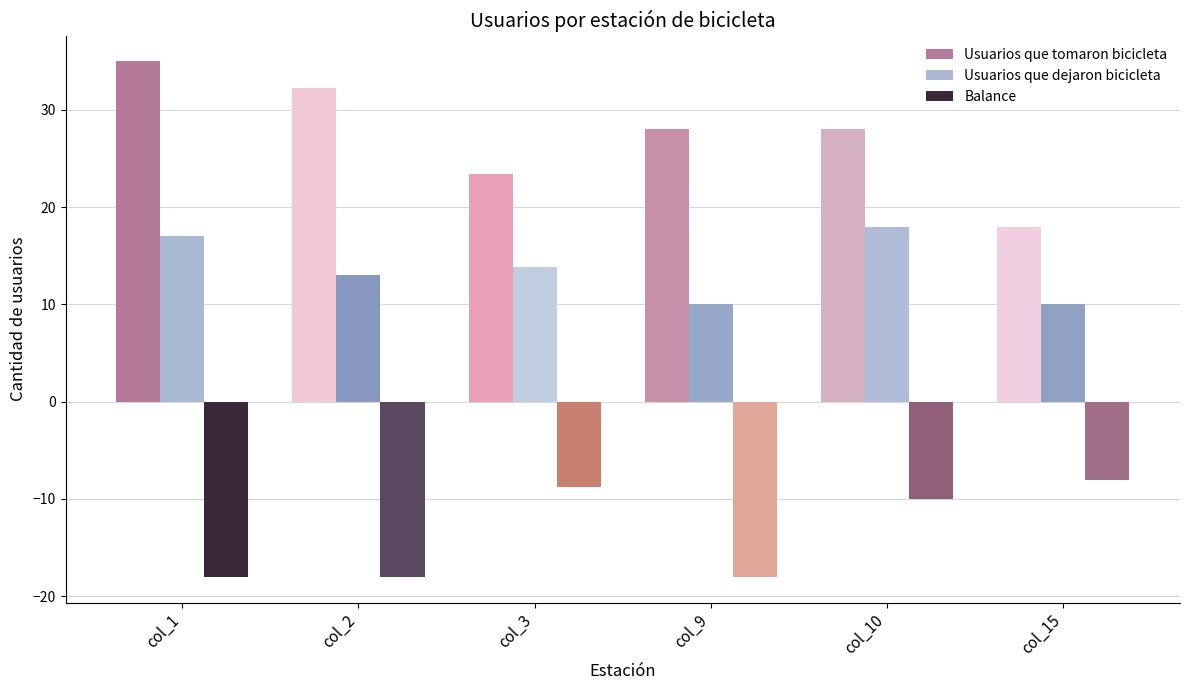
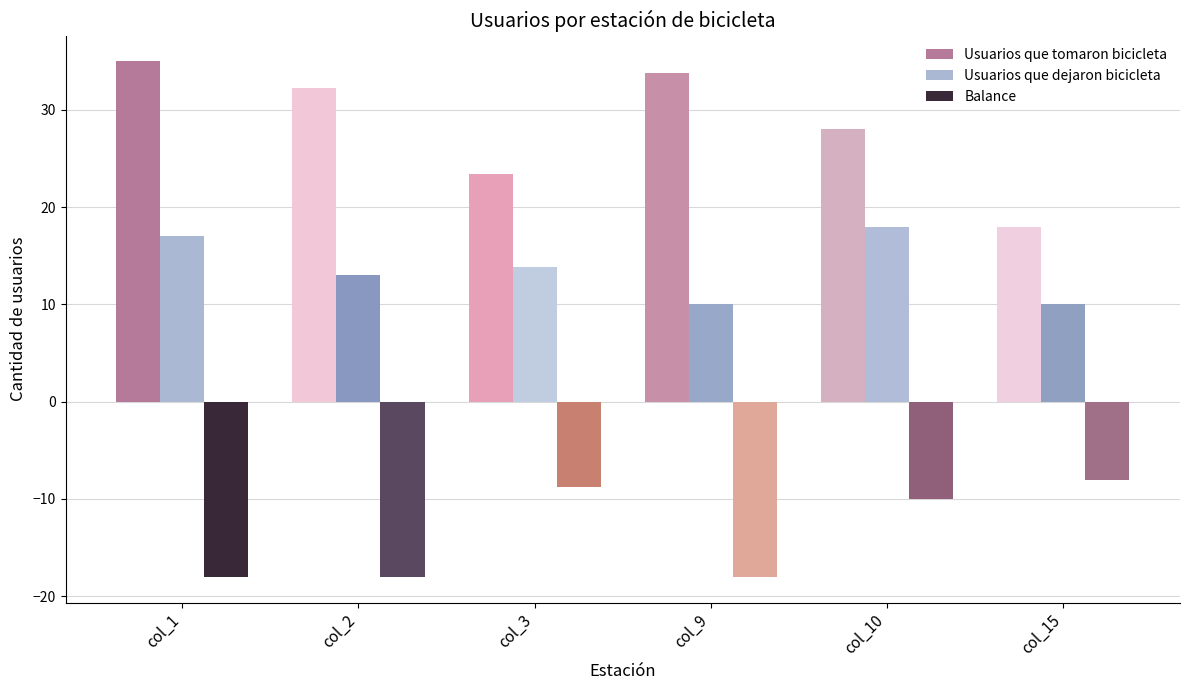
  {
    "Usuarios que tomaron bicicleta": {
      "col_1": 35,
      "col_2": 32,
      "col_3": 23,
-     "col_9": 28,
+     "col_9": 34,
      "col_10": 28,
      "col_15": 18
    },
    "Usuarios que dejaron bicicleta": {
      "col_1": 17,
      "col_2": 13,
      "col_3": 14,
      "col_9": 10,
      "col_10": 18,
      "col_15": 10
    },
    "Balance": {
      "col_1": -18,
      "col_2": -18,
      "col_3": -9,
      "col_9": -18,
      "col_10": -10,
      "col_15": -8
    }
  }
